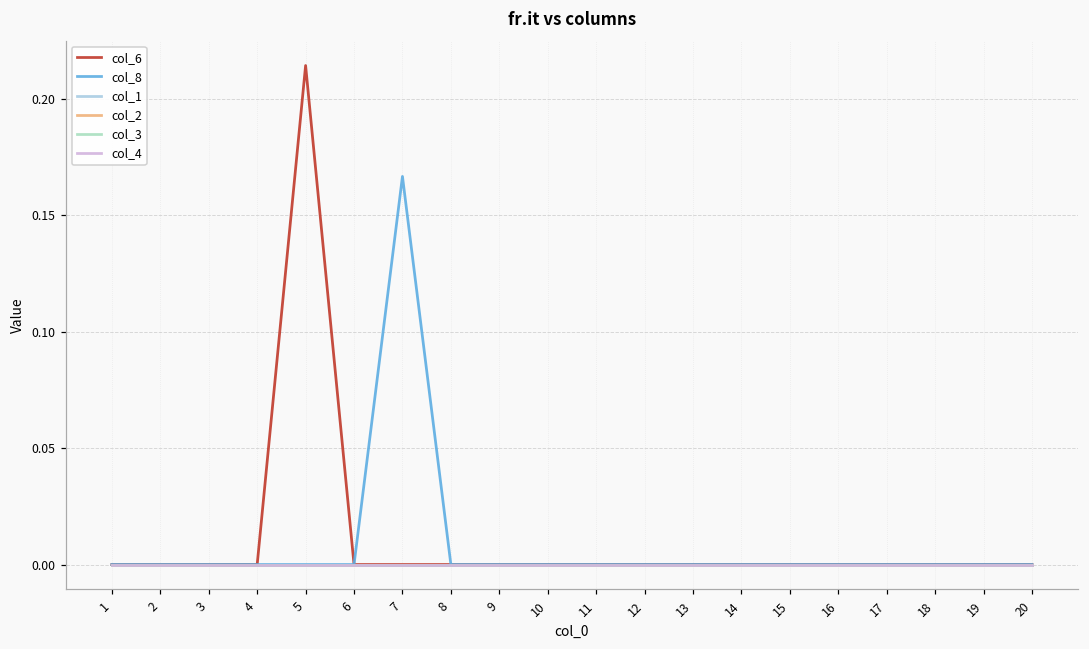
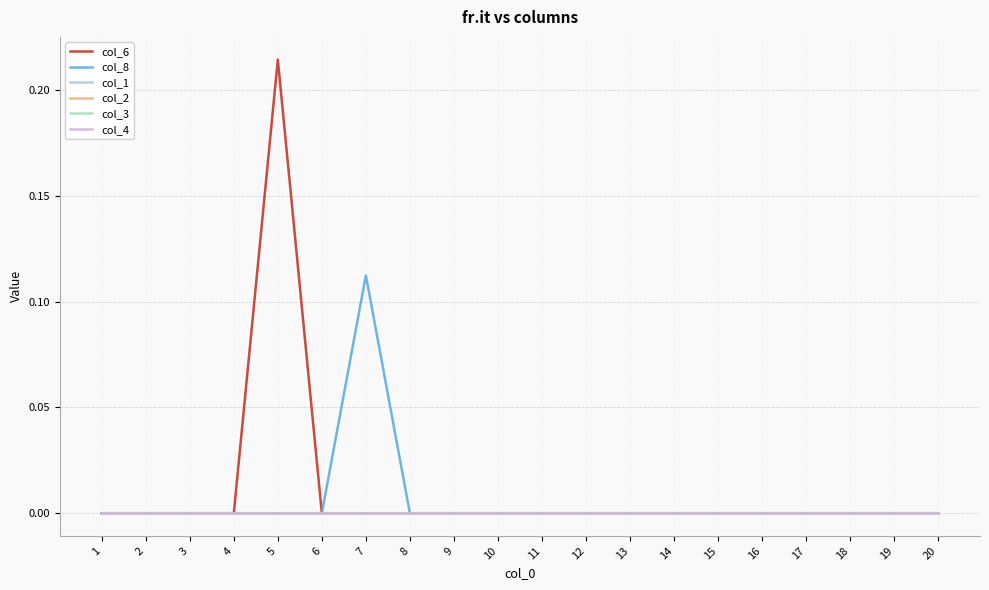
  {
    "col_6": {
      "5": 0.214
    },
    "col_8": {
-     "7": 0.167
+     "7": 0.112
    }
  }
